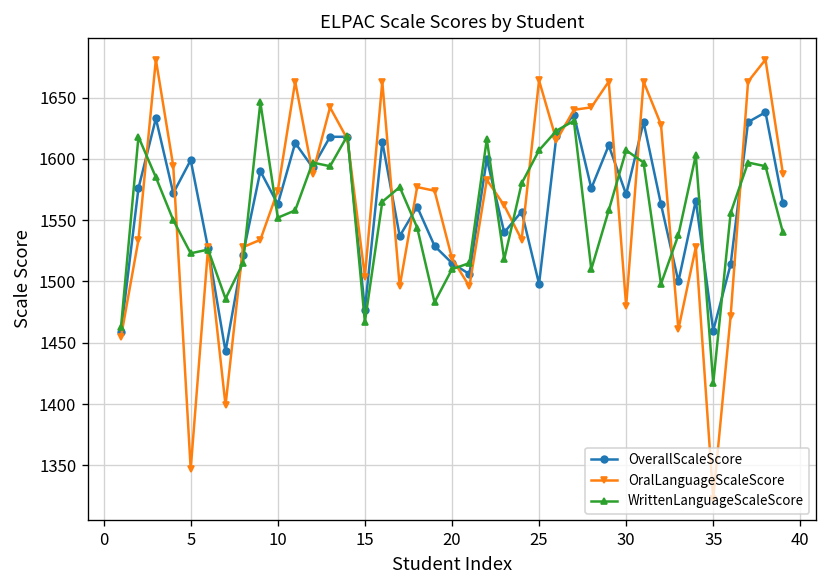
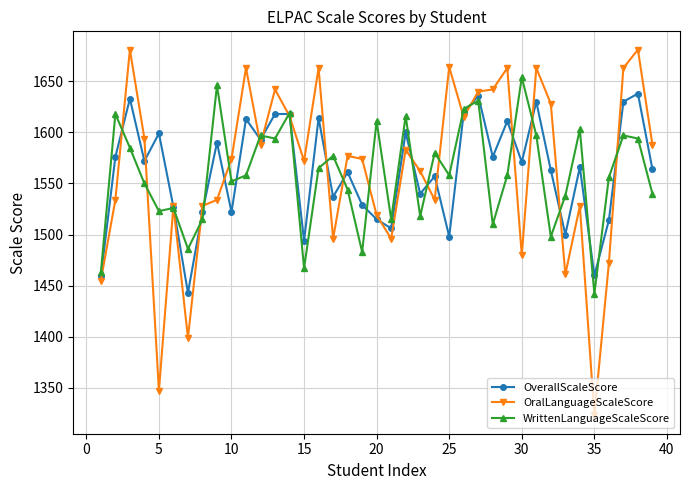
  {
    "OverallScaleScore": {
      "5": 1599,
-     "10": 1563,
-     "15": 1477,
+     "10": 1522,
+     "15": 1494,
      "20": 1515,
      "25": 1498,
      "30": 1571,
      "35": 1460
    },
    "OralLanguageScaleScore": {
      "5": 1347,
      "10": 1574,
-     "15": 1504,
+     "15": 1572,
      "20": 1519,
      "25": 1664,
      "30": 1480
    },
    "WrittenLanguageScaleScore": {
      "5": 1523,
      "10": 1552,
      "15": 1467,
-     "20": 1510,
-     "25": 1607,
-     "30": 1607,
-     "35": 1417
+     "20": 1611,
+     "25": 1558,
+     "30": 1654,
+     "35": 1442
    }
  }
